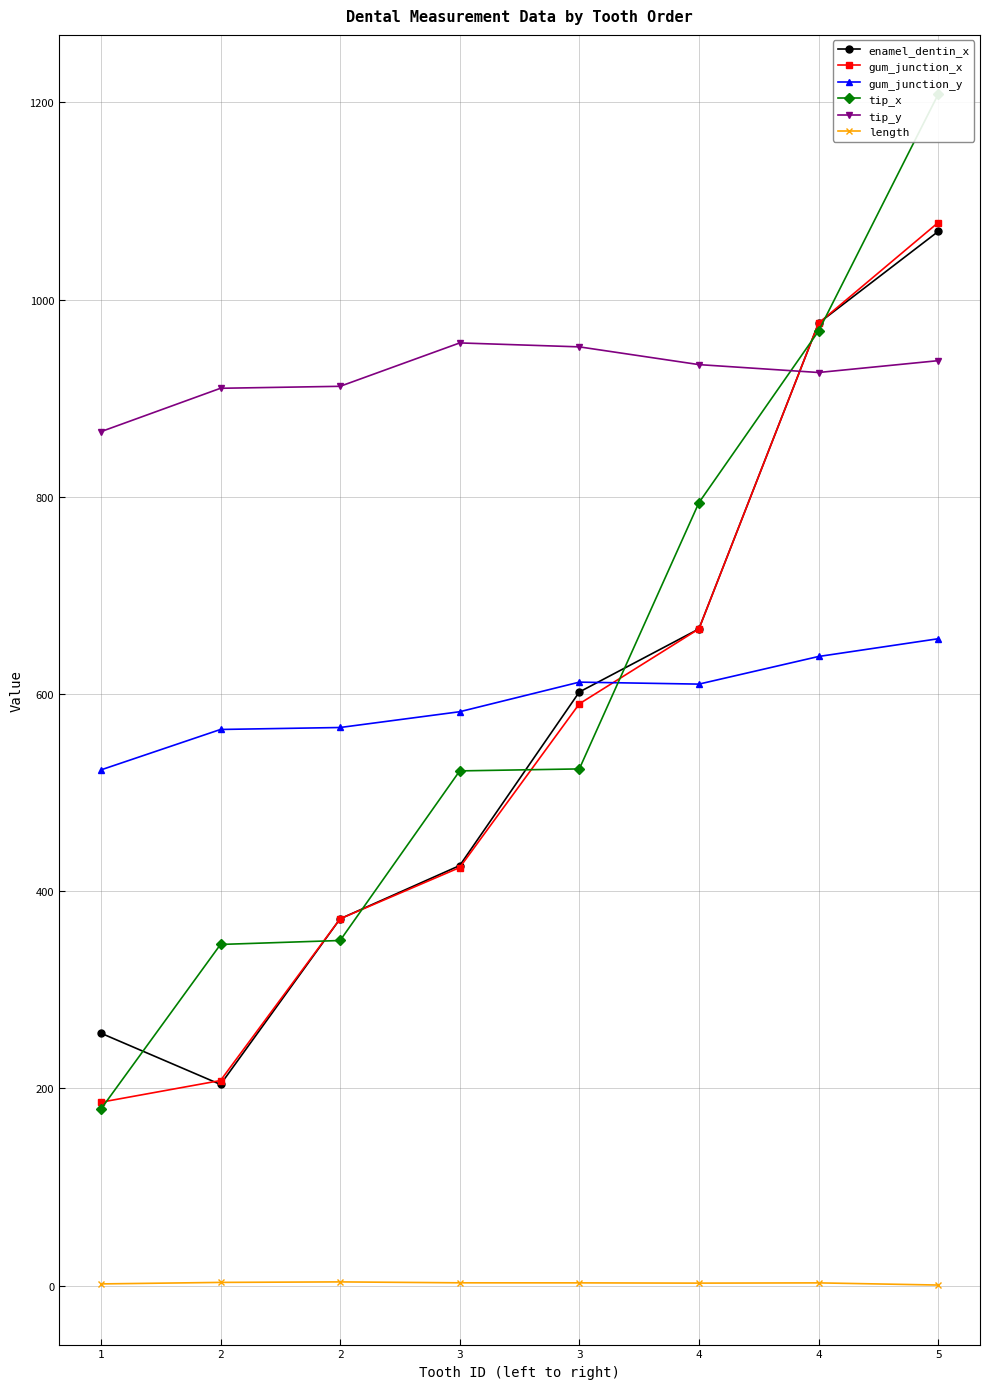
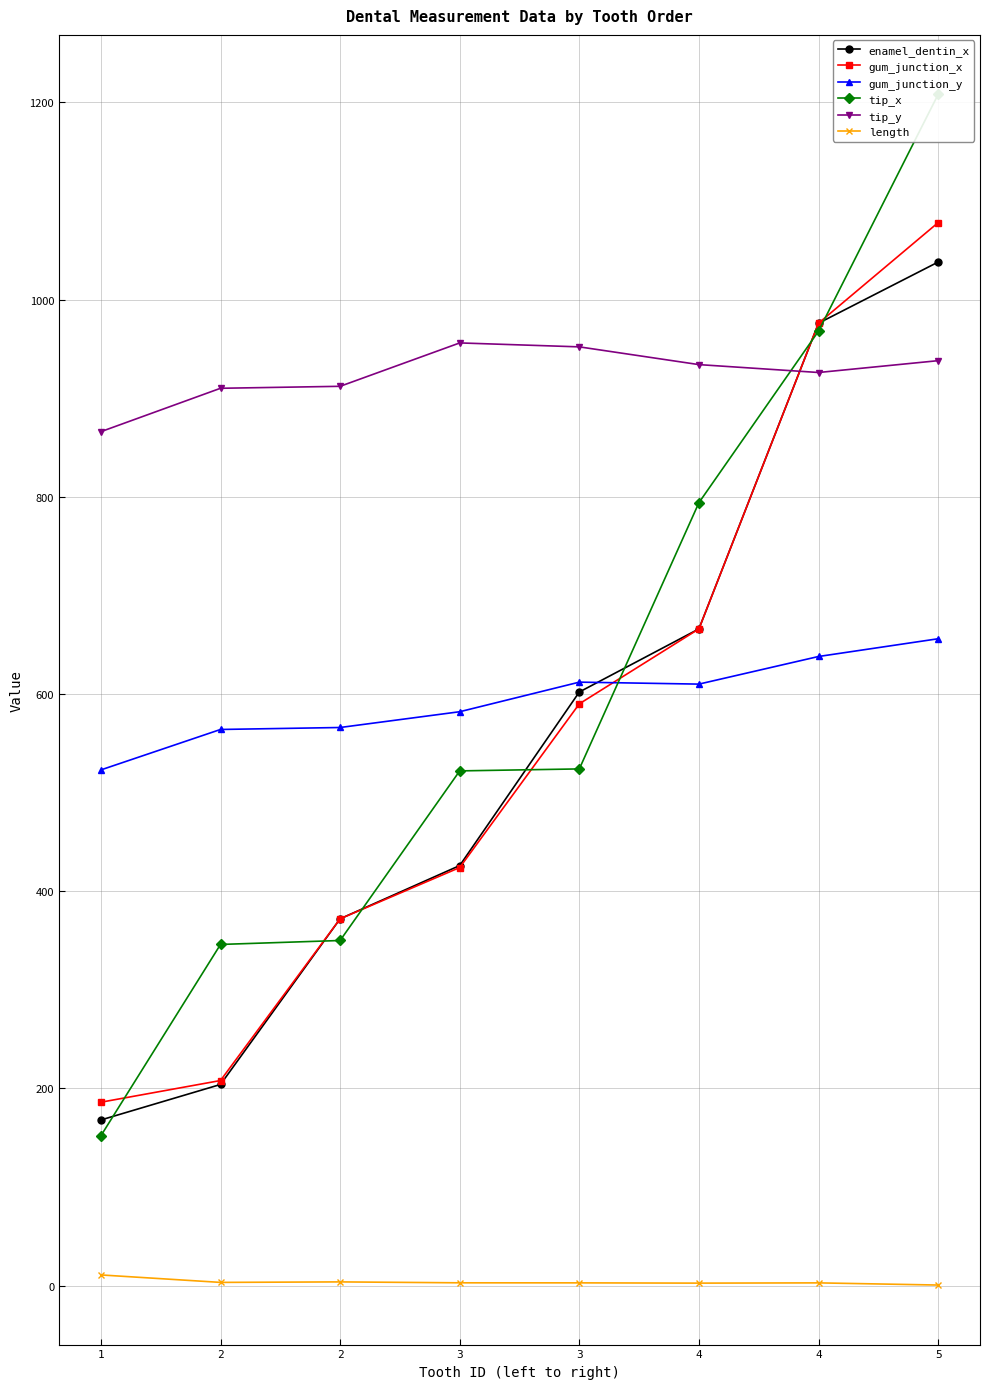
  {
    "enamel_dentin_x": {
-     "1": 260,
-     "5": 1070
+     "1": 170,
+     "5": 1040
    },
    "gum_junction_x": {
      "1": 190,
      "5": 1080
    },
    "gum_junction_y": {
      "1": 520,
      "5": 660
    },
    "tip_x": {
-     "1": 180
+     "1": 150
    },
    "tip_y": {
      "1": 870,
      "5": 940
    },
    "length": {
-     "1": 0,
+     "1": 10,
      "5": 0
    }
  }
